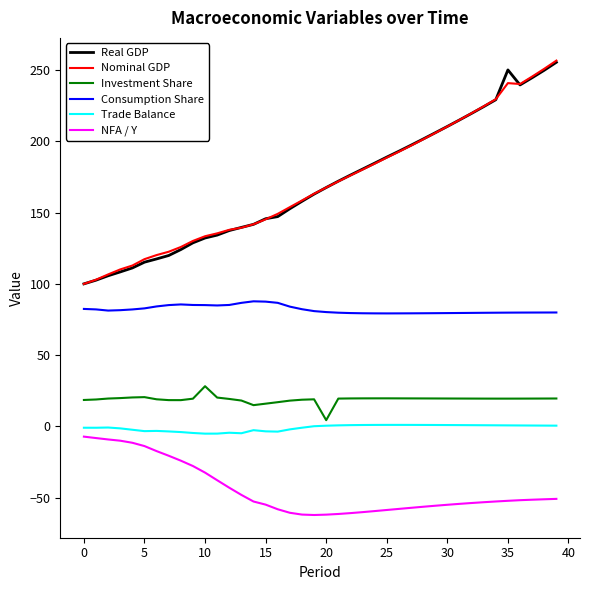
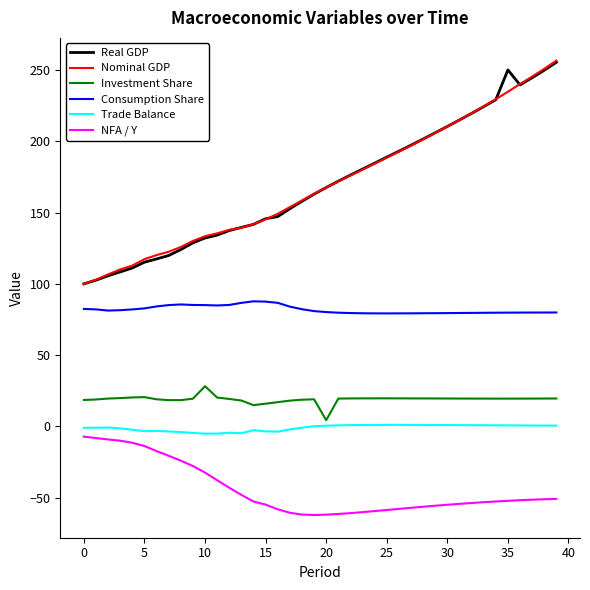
  {
    "Real GDP": {
      "5": 115,
      "35": 250
    },
    "Nominal GDP": {
      "5": 117,
-     "35": 241
+     "35": 235
    },
    "Investment Share": {
      "0": 19,
      "5": 21,
      "10": 28,
      "15": 16,
      "20": 4,
      "25": 20,
      "30": 20,
      "35": 19
    },
    "Consumption Share": {
      "0": 82,
      "5": 83,
      "10": 85,
      "15": 88,
      "20": 80,
      "25": 79,
      "30": 80,
      "35": 80
    },
    "Trade Balance": {
      "0": -1,
      "5": -3,
      "10": -5,
      "15": -3,
      "20": 0,
      "25": 1,
      "30": 1,
      "35": 1
    },
    "NFA / Y": {
      "0": -7,
      "5": -14,
      "10": -32,
      "15": -55,
      "20": -62,
      "25": -59,
      "30": -55,
      "35": -52
    }
  }
